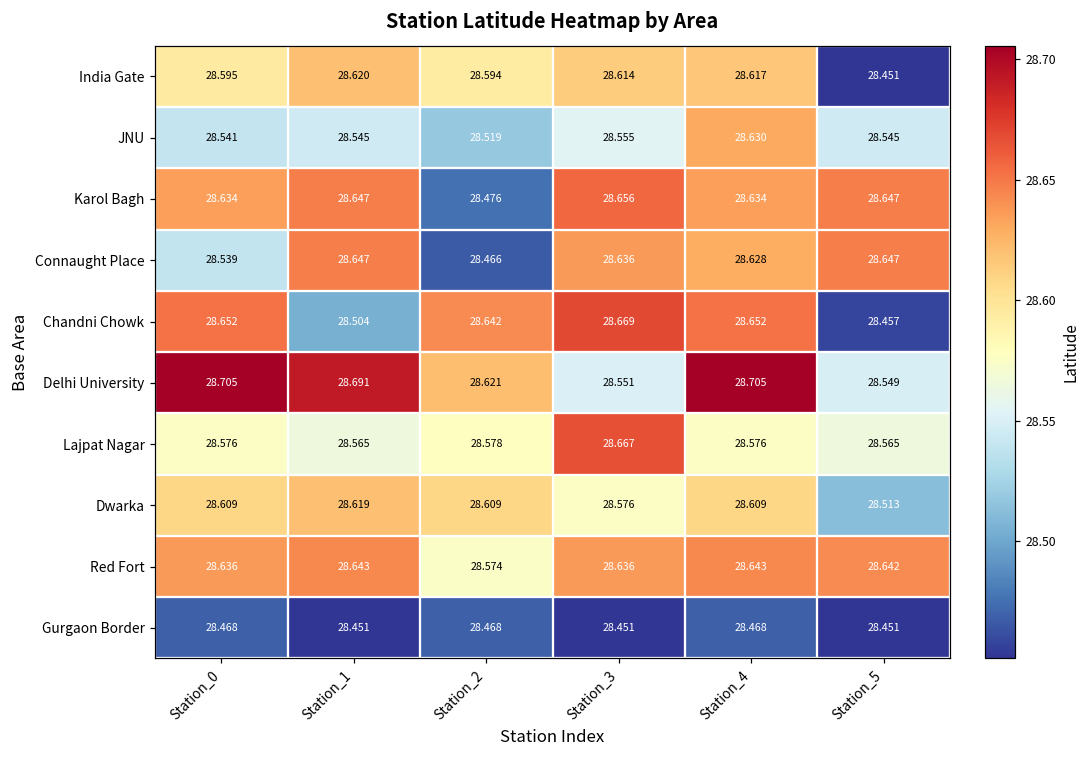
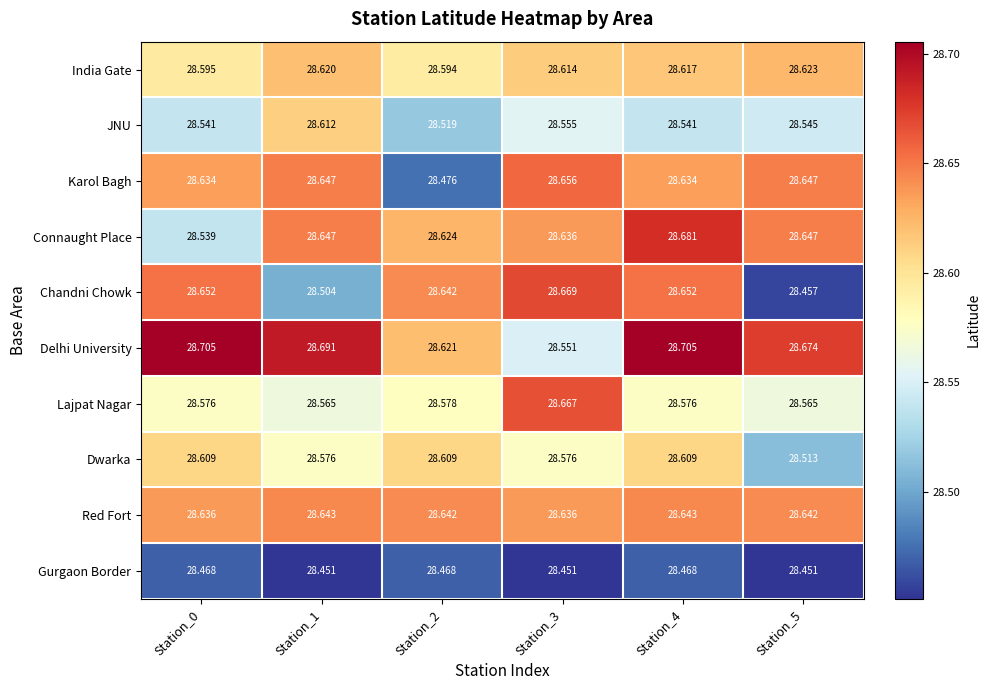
  {
    "India Gate": {
      "Station_0": 28.595,
      "Station_1": 28.620,
      "Station_2": 28.594,
      "Station_3": 28.614,
      "Station_4": 28.617,
-     "Station_5": 28.451
+     "Station_5": 28.623
    },
    "JNU": {
      "Station_0": 28.541,
-     "Station_1": 28.545,
+     "Station_1": 28.612,
      "Station_2": 28.519,
      "Station_3": 28.555,
-     "Station_4": 28.630,
+     "Station_4": 28.541,
      "Station_5": 28.545
    },
    "Karol Bagh": {
      "Station_0": 28.634,
      "Station_1": 28.647,
      "Station_2": 28.476,
      "Station_3": 28.656,
      "Station_4": 28.634,
      "Station_5": 28.647
    },
    "Connaught Place": {
      "Station_0": 28.539,
      "Station_1": 28.647,
-     "Station_2": 28.466,
+     "Station_2": 28.624,
      "Station_3": 28.636,
-     "Station_4": 28.628,
+     "Station_4": 28.681,
      "Station_5": 28.647
    },
    "Chandni Chowk": {
      "Station_0": 28.652,
      "Station_1": 28.504,
      "Station_2": 28.642,
      "Station_3": 28.669,
      "Station_4": 28.652,
      "Station_5": 28.457
    },
    "Delhi University": {
      "Station_0": 28.705,
      "Station_1": 28.691,
      "Station_2": 28.621,
      "Station_3": 28.551,
      "Station_4": 28.705,
-     "Station_5": 28.549
+     "Station_5": 28.674
    },
    "Lajpat Nagar": {
      "Station_0": 28.576,
      "Station_1": 28.565,
      "Station_2": 28.578,
      "Station_3": 28.667,
      "Station_4": 28.576,
      "Station_5": 28.565
    },
    "Dwarka": {
      "Station_0": 28.609,
-     "Station_1": 28.619,
+     "Station_1": 28.576,
      "Station_2": 28.609,
      "Station_3": 28.576,
      "Station_4": 28.609,
      "Station_5": 28.513
    },
    "Red Fort": {
      "Station_0": 28.636,
      "Station_1": 28.643,
-     "Station_2": 28.574,
+     "Station_2": 28.642,
      "Station_3": 28.636,
      "Station_4": 28.643,
      "Station_5": 28.642
    },
    "Gurgaon Border": {
      "Station_0": 28.468,
      "Station_1": 28.451,
      "Station_2": 28.468,
      "Station_3": 28.451,
      "Station_4": 28.468,
      "Station_5": 28.451
    }
  }
